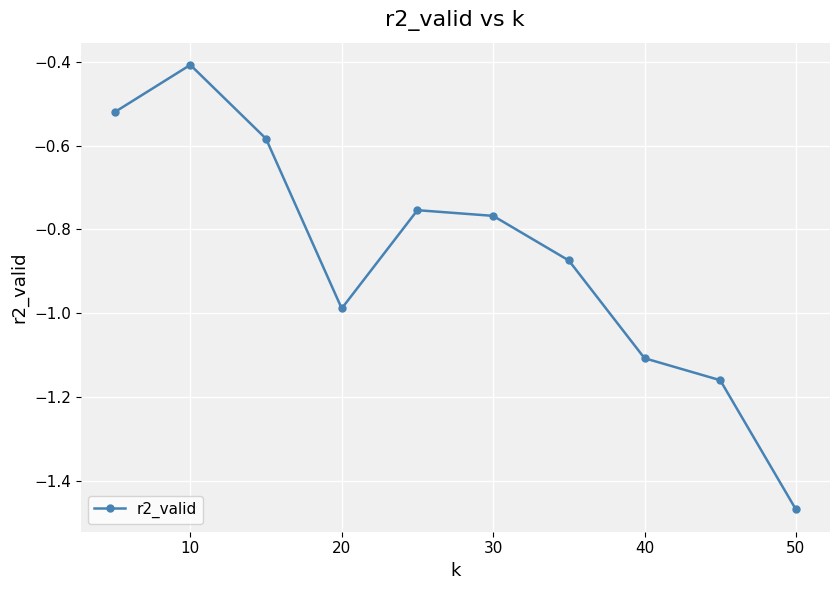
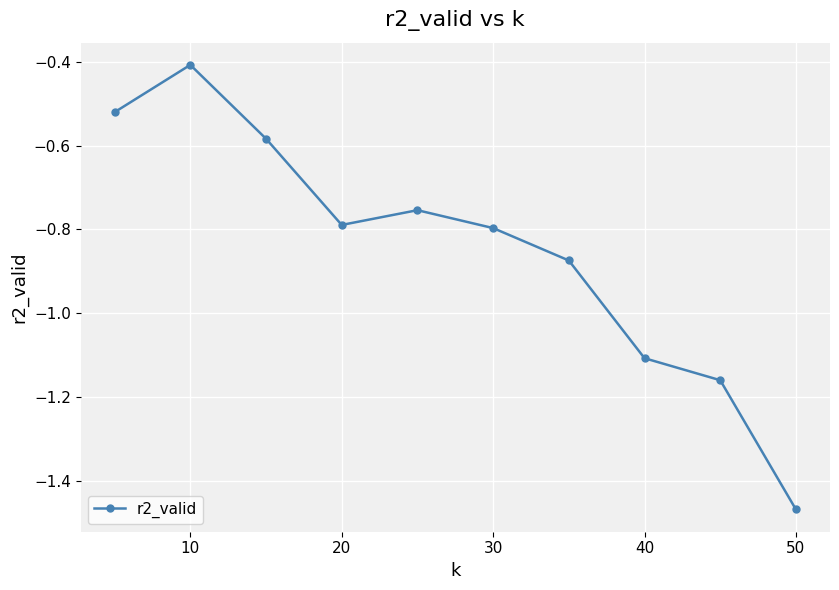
  {
    "10": -0.41,
-   "20": -0.99,
-   "30": -0.77,
+   "20": -0.79,
+   "30": -0.80,
    "40": -1.11,
    "50": -1.47
  }
